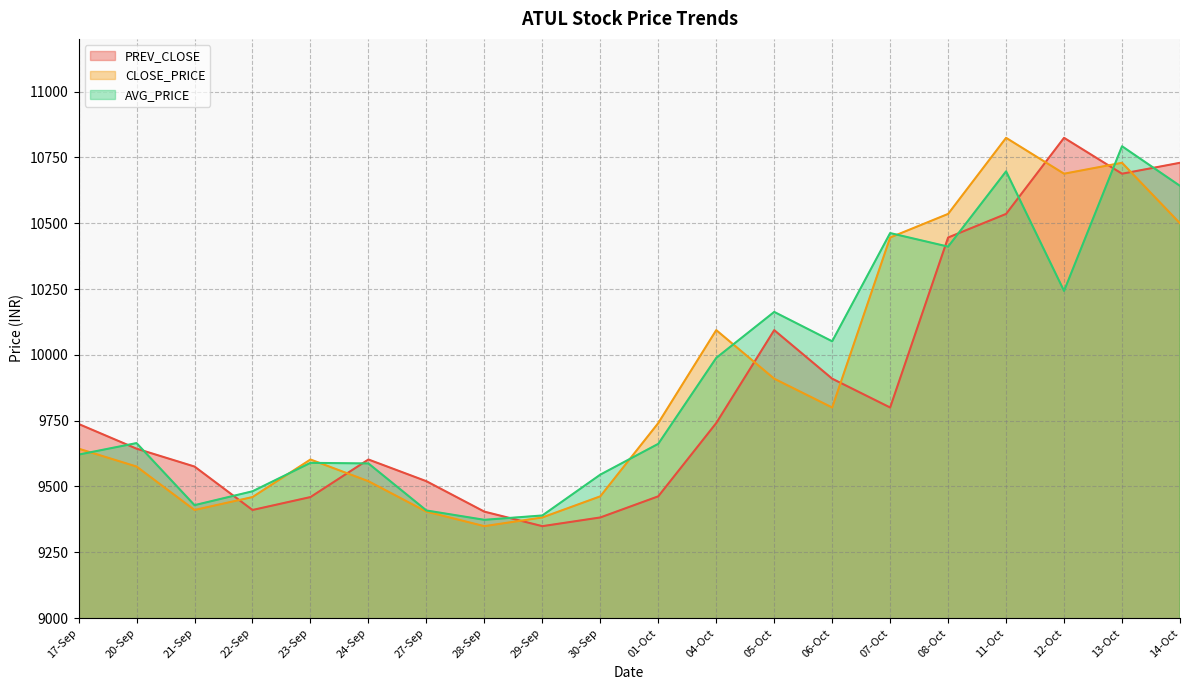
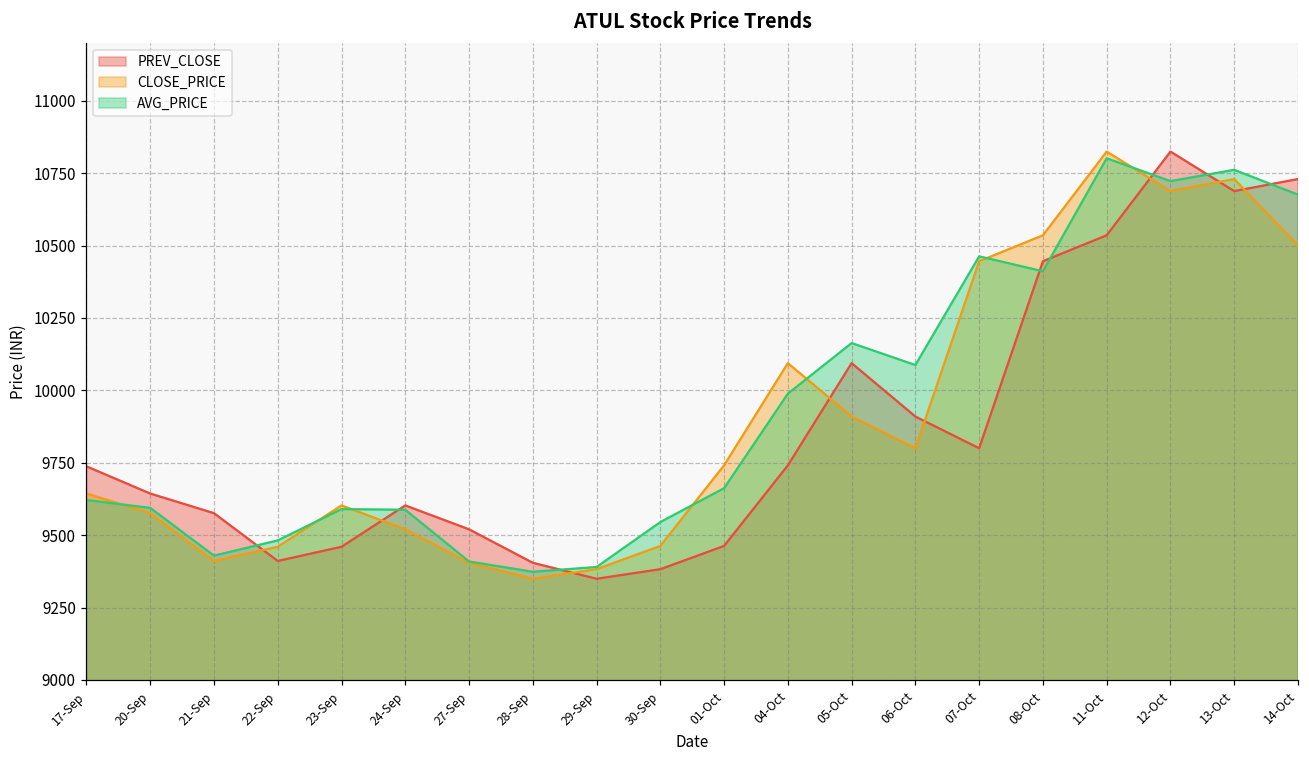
  {
    "AVG_PRICE": {
      "17-Sep": 9620,
-     "20-Sep": 9660,
+     "20-Sep": 9590,
      "21-Sep": 9430,
      "22-Sep": 9480,
      "23-Sep": 9590,
      "24-Sep": 9590,
      "28-Sep": 9370,
      "30-Sep": 9540,
      "01-Oct": 9660,
      "04-Oct": 9990,
      "05-Oct": 10160,
-     "06-Oct": 10050,
+     "06-Oct": 10090,
      "07-Oct": 10460,
      "08-Oct": 10410,
-     "11-Oct": 10700,
-     "12-Oct": 10240,
-     "13-Oct": 10790,
-     "14-Oct": 10640
+     "11-Oct": 10800,
+     "12-Oct": 10720,
+     "13-Oct": 10760,
+     "14-Oct": 10680
    }
  }
